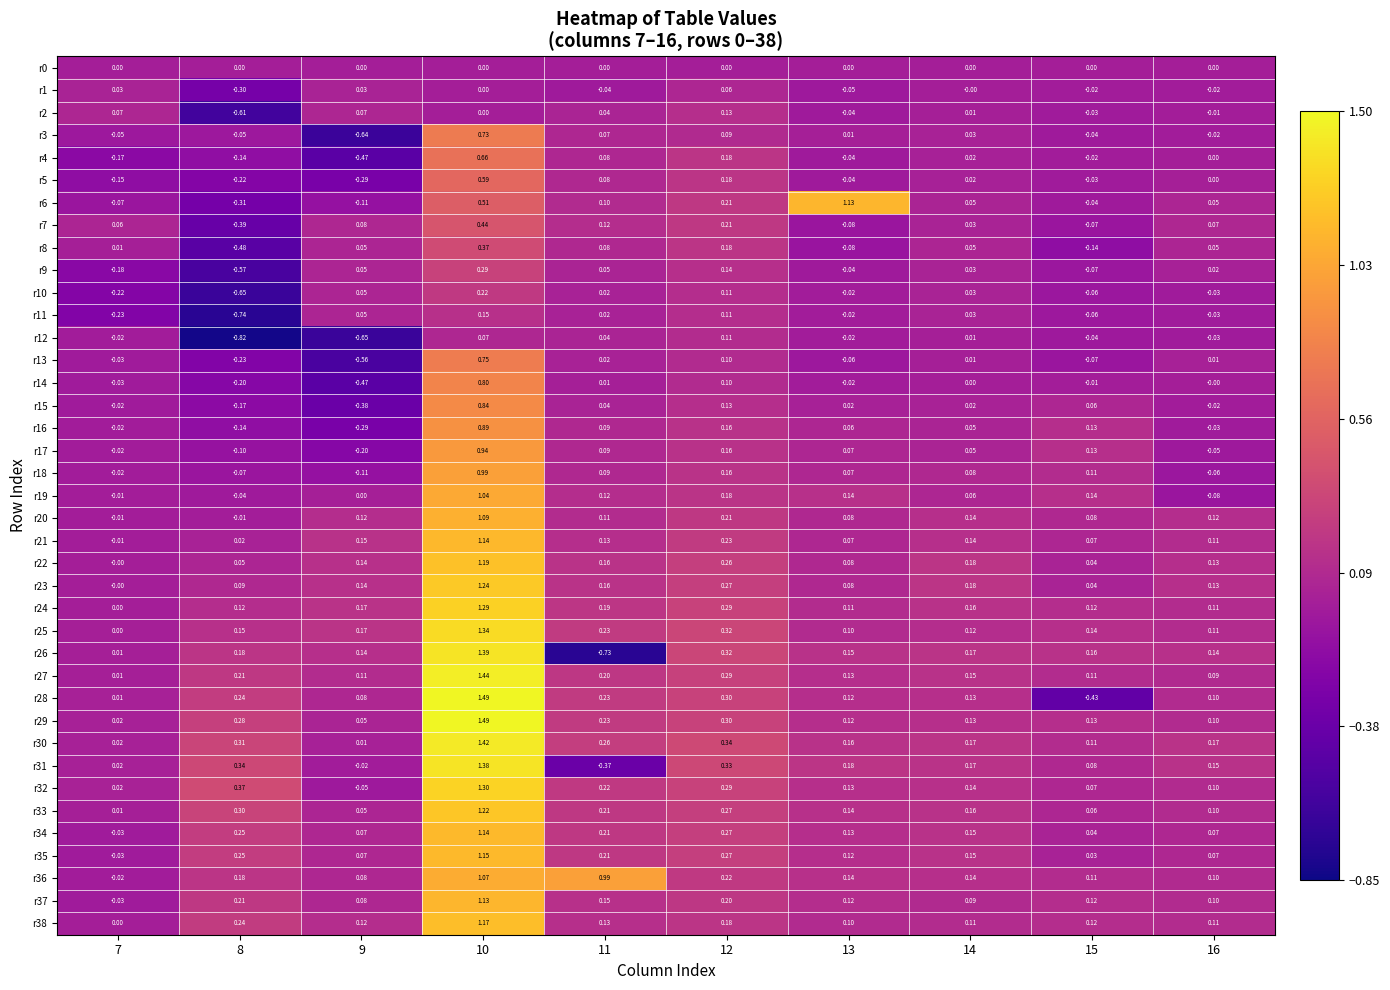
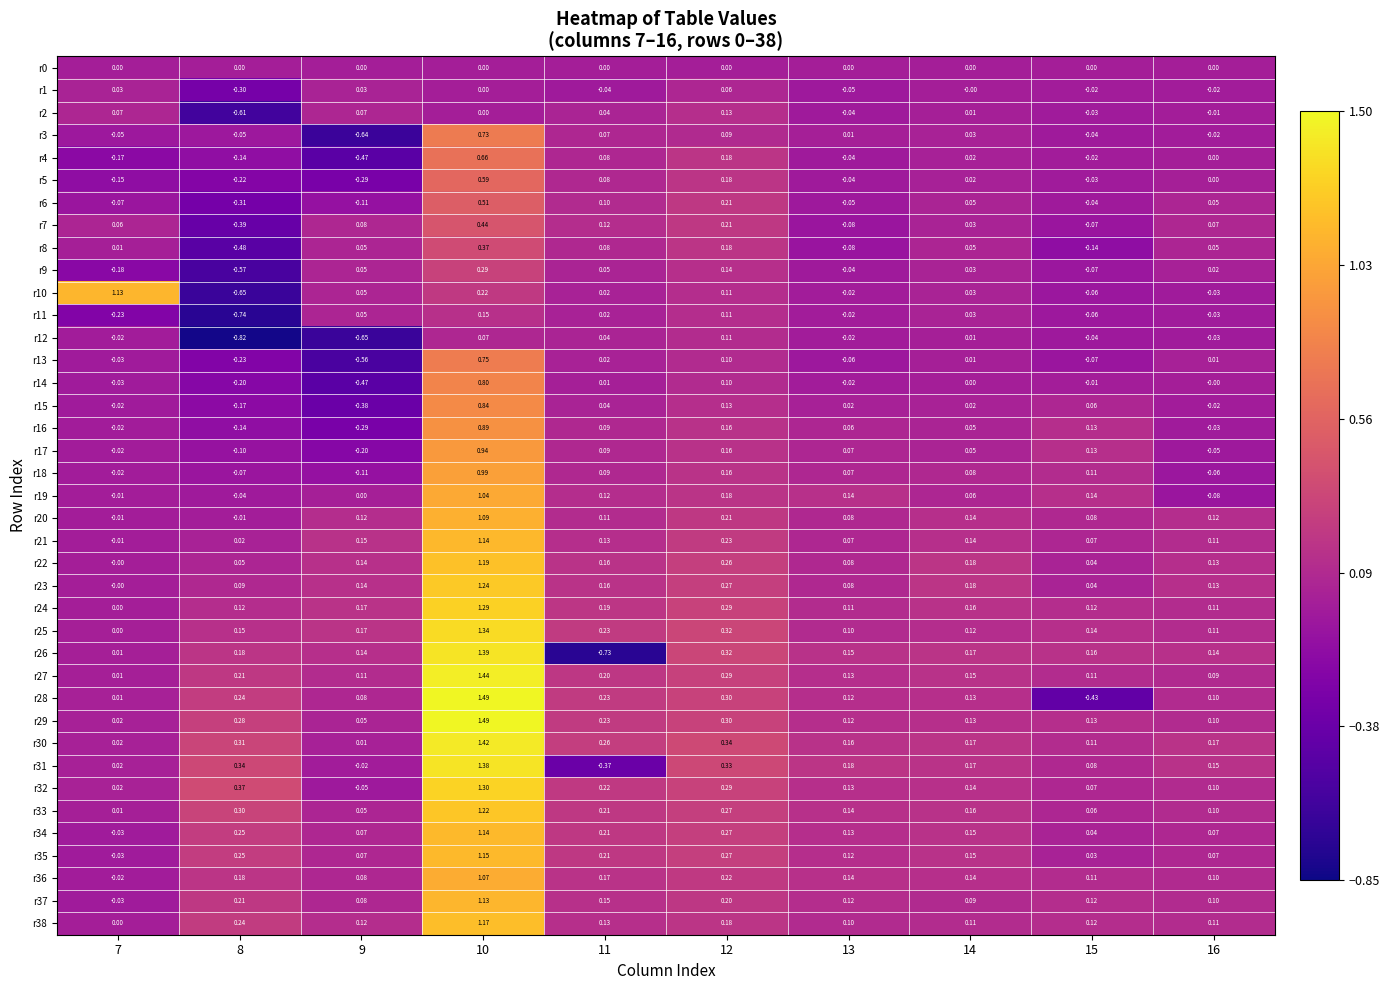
  {
    "r6": {
      "7": -0.07,
      "8": -0.31,
      "9": -0.11,
      "10": 0.51,
      "11": 0.10,
      "12": 0.21,
-     "13": 1.13,
+     "13": -0.05,
      "14": 0.05,
      "15": -0.04,
      "16": 0.05
    },
    "r10": {
-     "7": -0.22,
+     "7": 1.13,
      "8": -0.65,
      "9": 0.05,
      "10": 0.22,
      "11": 0.02,
      "12": 0.11,
      "13": -0.02,
      "14": 0.03,
      "15": -0.06,
      "16": -0.03
    },
    "r36": {
      "7": -0.02,
      "8": 0.18,
      "9": 0.08,
      "10": 1.07,
-     "11": 0.99,
+     "11": 0.17,
      "12": 0.22,
      "13": 0.14,
      "14": 0.14,
      "15": 0.11,
      "16": 0.10
    }
  }
